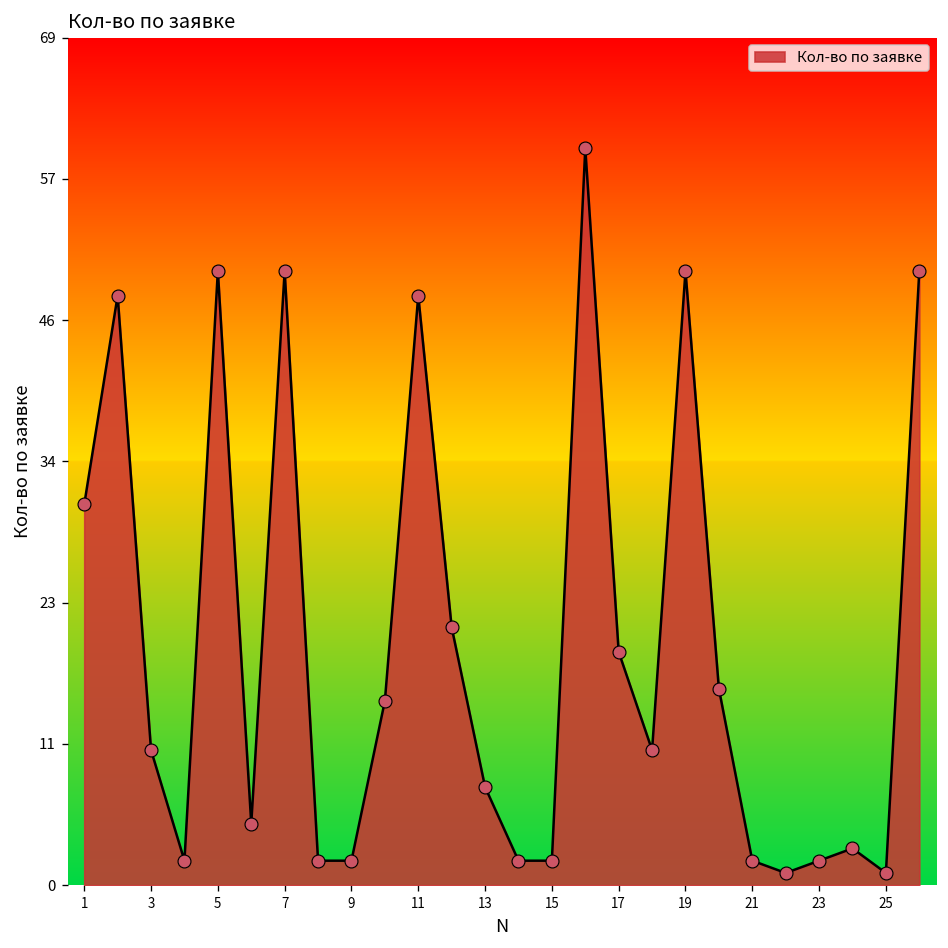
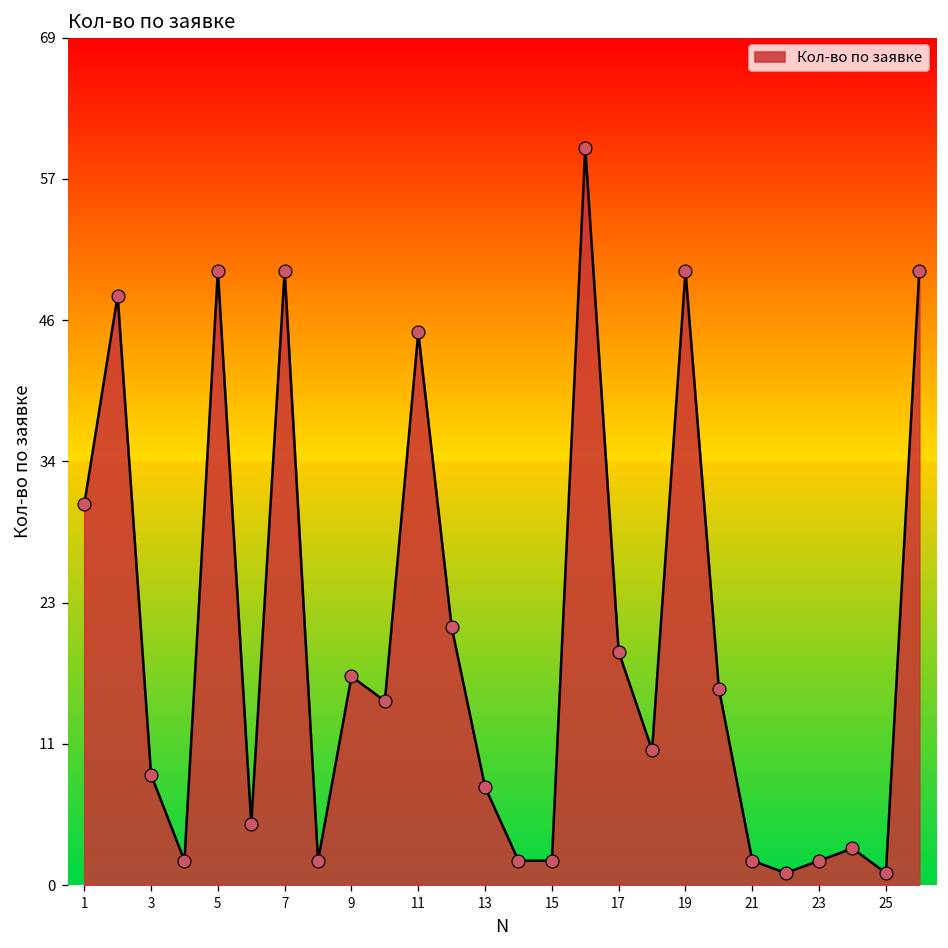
  {
    "1": 31,
-   "3": 11,
+   "3": 9,
    "5": 50,
    "7": 50,
-   "9": 2,
-   "11": 48,
+   "9": 17,
+   "11": 45,
    "13": 8,
    "15": 2,
    "17": 19,
    "19": 50,
    "21": 2,
    "23": 2,
    "25": 1
  }
